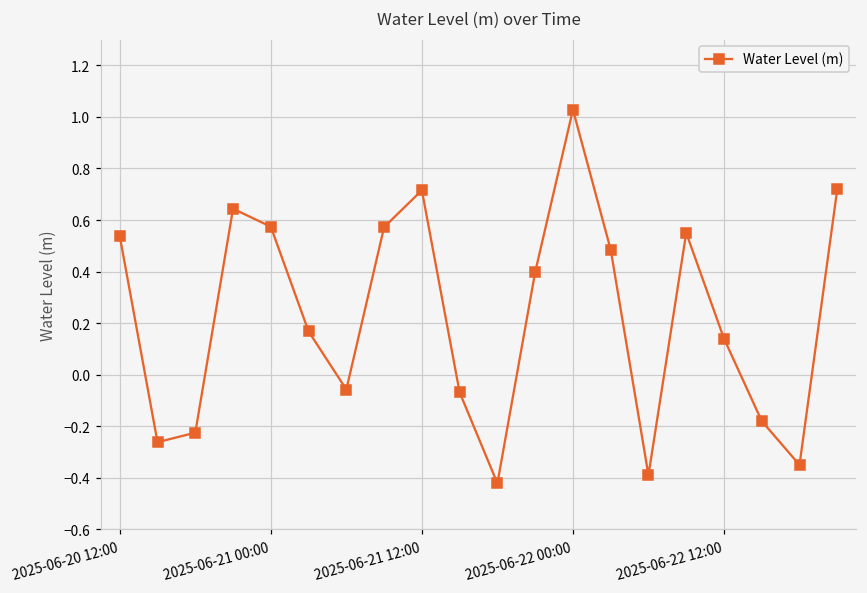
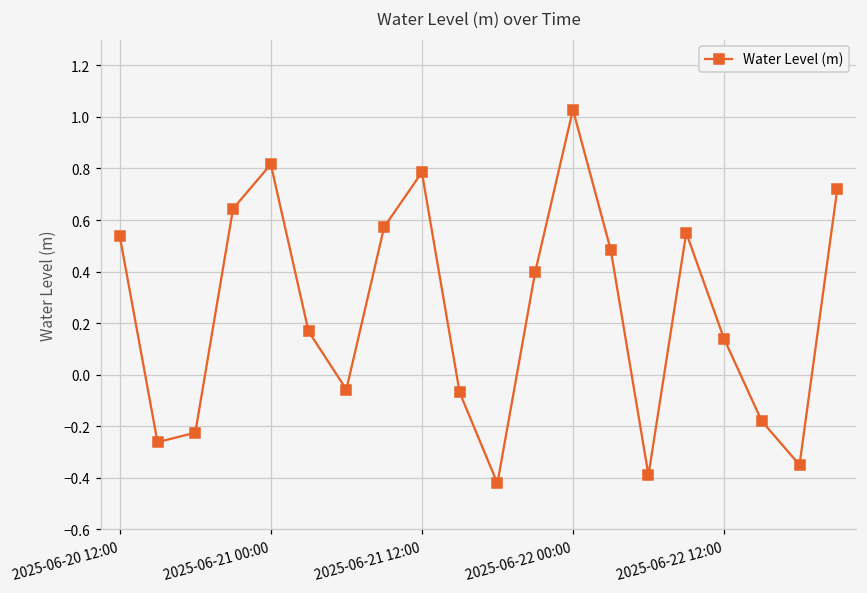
  {
    "2025-06-20 12:00": 0.54,
-   "2025-06-21 00:00": 0.57,
-   "2025-06-21 12:00": 0.72,
+   "2025-06-21 00:00": 0.82,
+   "2025-06-21 12:00": 0.79,
    "2025-06-22 00:00": 1.03,
    "2025-06-22 12:00": 0.14
  }
